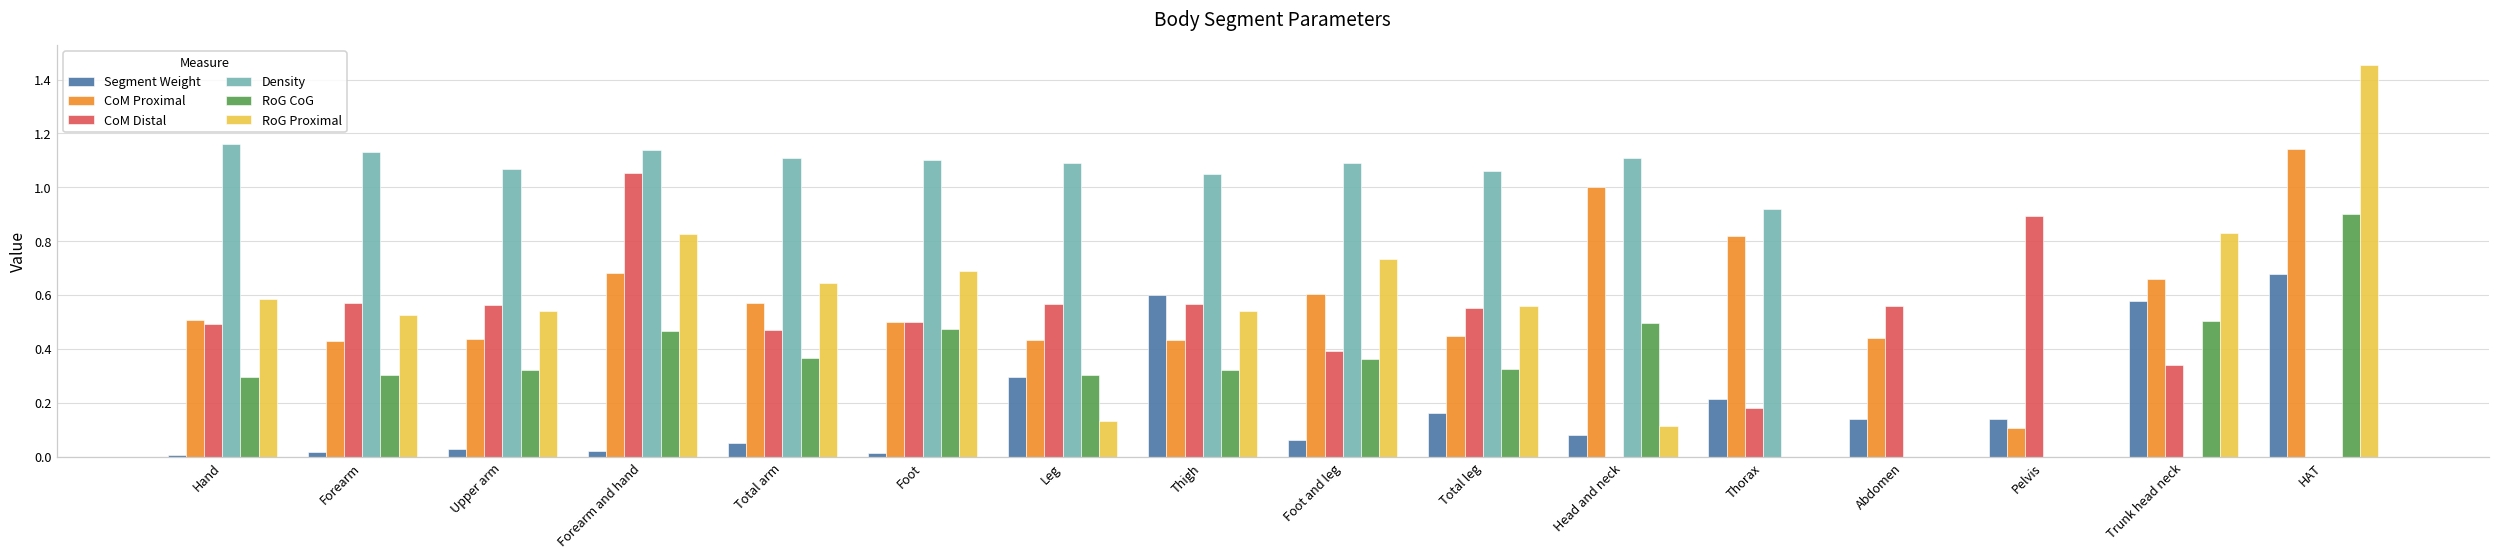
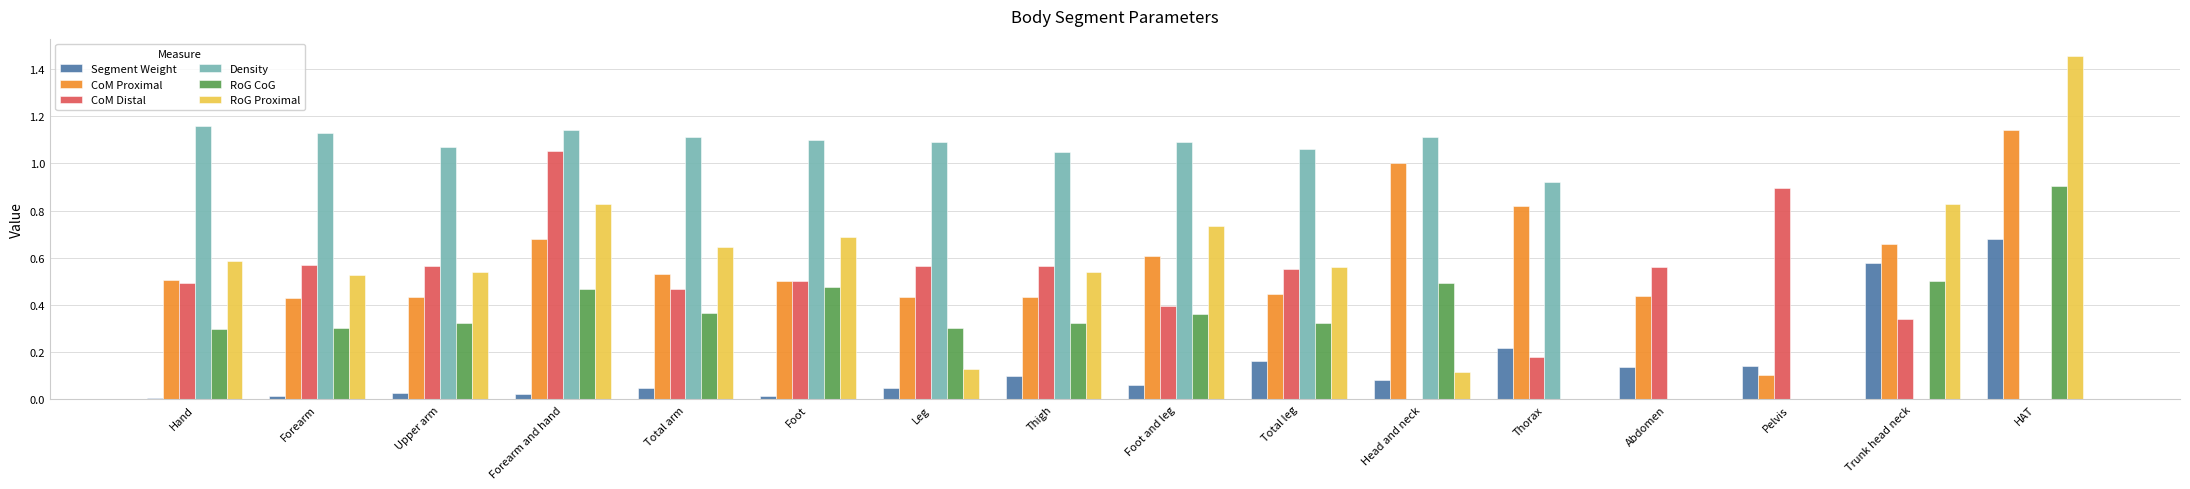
  {
    "Segment Weight": {
      "Forearm": 0.02,
      "Upper arm": 0.03,
      "Forearm and hand": 0.02,
      "Total arm": 0.05,
      "Foot": 0.01,
-     "Leg": 0.30,
-     "Thigh": 0.6,
+     "Leg": 0.05,
+     "Thigh": 0.1,
      "Foot and leg": 0.06,
      "Total leg": 0.16,
      "Head and neck": 0.08,
      "Thorax": 0.22,
      "Abdomen": 0.14,
      "Pelvis": 0.14,
      "Trunk head neck": 0.58,
      "HAT": 0.68
    },
    "CoM Proximal": {
      "Hand": 0.51,
      "Forearm": 0.43,
      "Upper arm": 0.44,
      "Forearm and hand": 0.68,
-     "Total arm": 0.57,
+     "Total arm": 0.53,
      "Foot": 0.50,
      "Leg": 0.43,
      "Thigh": 0.43,
      "Foot and leg": 0.61,
      "Total leg": 0.45,
      "Head and neck": 1.00,
      "Thorax": 0.82,
      "Abdomen": 0.44,
      "Pelvis": 0.11,
      "Trunk head neck": 0.66,
      "HAT": 1.14
    },
    "CoM Distal": {
      "Hand": 0.49,
      "Forearm": 0.57,
      "Upper arm": 0.56,
      "Forearm and hand": 1.05,
      "Total arm": 0.47,
      "Foot": 0.50,
      "Leg": 0.57,
      "Thigh": 0.57,
      "Foot and leg": 0.39,
      "Total leg": 0.55,
      "Head and neck": 0.00,
      "Thorax": 0.18,
      "Abdomen": 0.56,
      "Pelvis": 0.90,
      "Trunk head neck": 0.34,
      "HAT": 0.00
    },
    "Density": {
      "Hand": 1.16,
      "Forearm": 1.13,
      "Upper arm": 1.07,
      "Forearm and hand": 1.14,
      "Total arm": 1.11,
      "Foot": 1.10,
      "Leg": 1.09,
      "Thigh": 1.05,
      "Foot and leg": 1.09,
      "Total leg": 1.06,
      "Head and neck": 1.11,
      "Thorax": 0.92,
      "Abdomen": 0.00,
      "Pelvis": 0.00,
      "Trunk head neck": 0.00,
      "HAT": 0.00
    },
    "RoG CoG": {
      "Hand": 0.30,
      "Forearm": 0.30,
      "Upper arm": 0.32,
      "Forearm and hand": 0.47,
      "Total arm": 0.37,
      "Foot": 0.48,
      "Leg": 0.30,
      "Thigh": 0.32,
      "Foot and leg": 0.36,
      "Total leg": 0.33,
      "Head and neck": 0.50,
      "Thorax": 0.00,
      "Abdomen": 0.00,
      "Pelvis": 0.00,
      "Trunk head neck": 0.50,
      "HAT": 0.90
    },
    "RoG Proximal": {
      "Hand": 0.59,
      "Forearm": 0.53,
      "Upper arm": 0.54,
      "Forearm and hand": 0.83,
      "Total arm": 0.65,
      "Foot": 0.69,
      "Leg": 0.13,
      "Thigh": 0.54,
      "Foot and leg": 0.74,
      "Total leg": 0.56,
      "Head and neck": 0.12,
      "Thorax": 0.00,
      "Abdomen": 0.00,
      "Pelvis": 0.00,
      "Trunk head neck": 0.83,
      "HAT": 1.46
    }
  }
